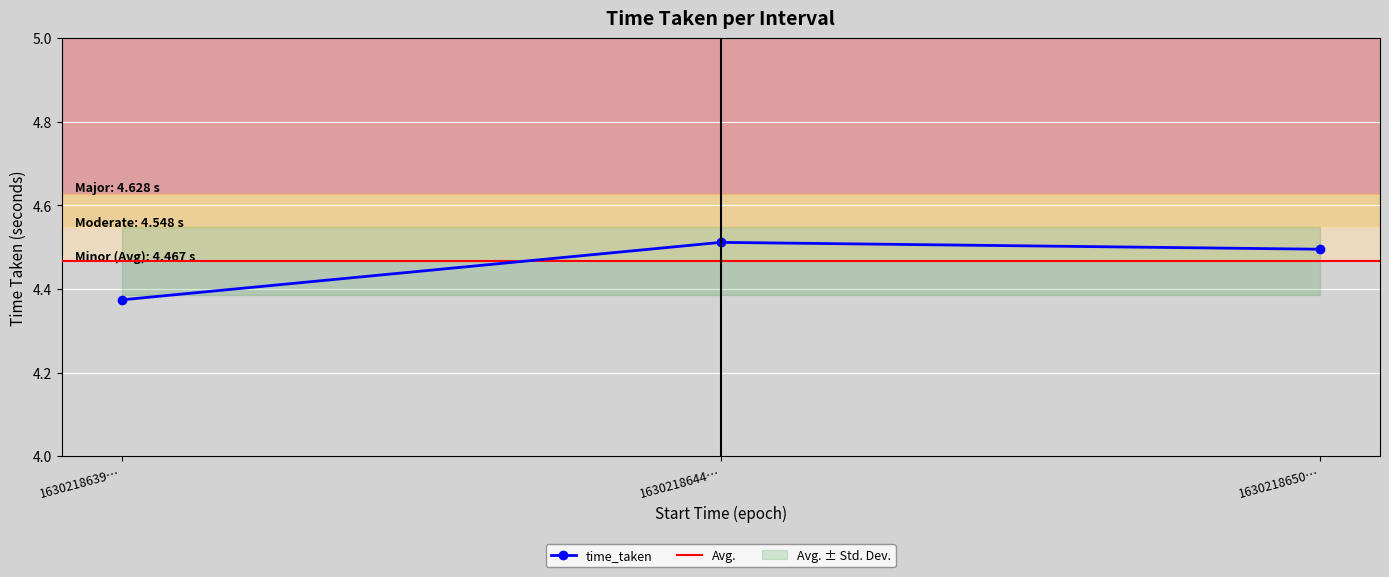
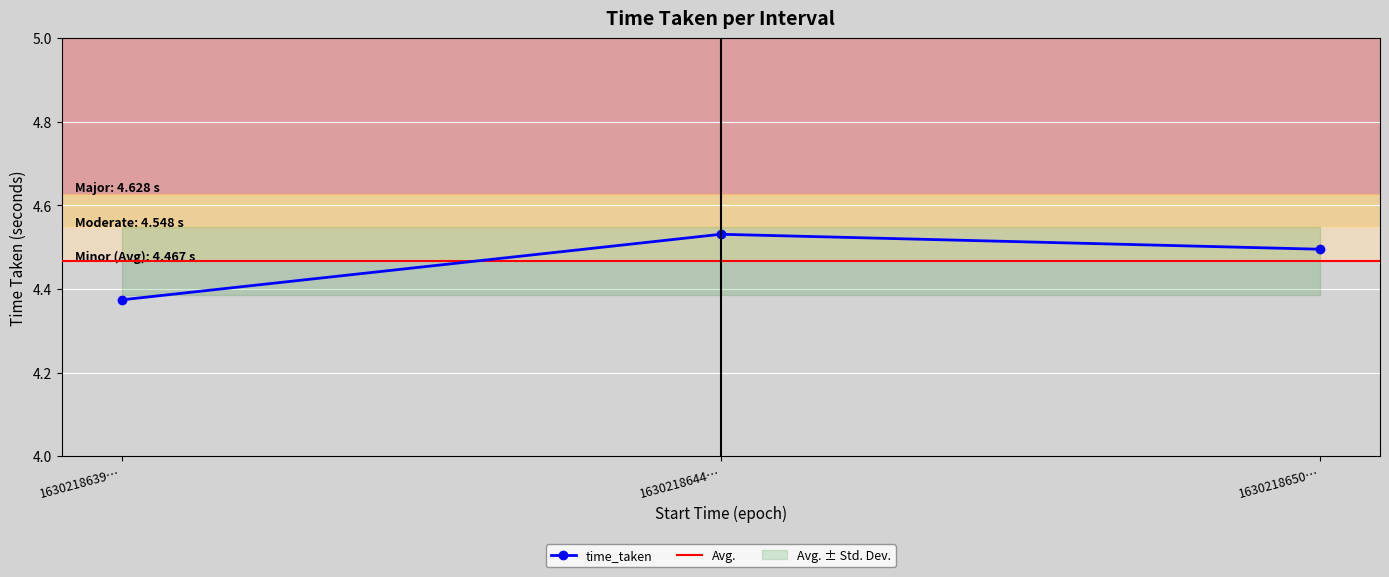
  {
    "time_taken": {
      "1630218639…": 4.37,
-     "1630218644…": 4.51,
+     "1630218644…": 4.53,
      "1630218650…": 4.50
    },
    "Avg. ± Std. Dev.": {
      "1630218644…": 4.55,
      "1630218650…": 4.55
    }
  }
